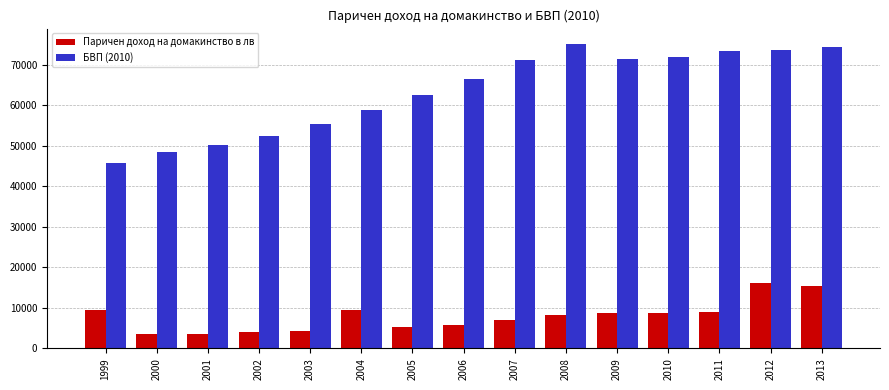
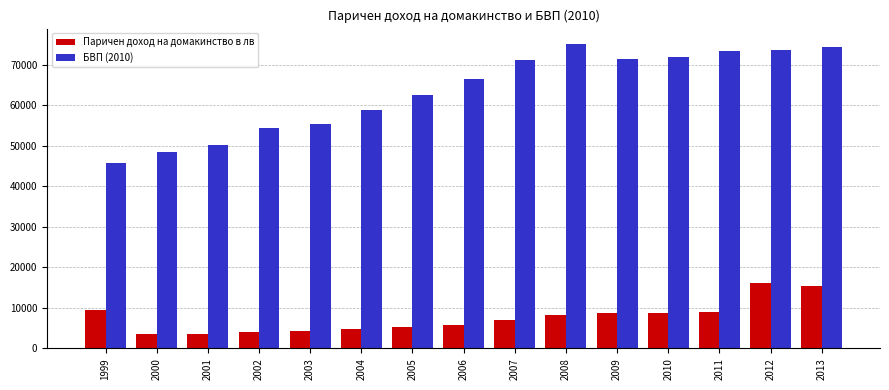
  {
    "Паричен доход на домакинство в лв": {
      "1999": 9000,
      "2000": 4000,
      "2001": 4000,
      "2002": 4000,
      "2003": 4000,
-     "2004": 9000,
+     "2004": 5000,
      "2005": 5000,
      "2006": 6000,
      "2007": 7000,
      "2008": 8000,
      "2009": 9000,
      "2010": 9000,
      "2011": 9000,
      "2012": 16000,
      "2013": 15000
    },
    "БВП (2010)": {
      "1999": 46000,
      "2000": 48000,
      "2001": 50000,
-     "2002": 53000,
+     "2002": 55000,
      "2003": 55000,
      "2004": 59000,
      "2005": 62000,
      "2006": 67000,
      "2007": 71000,
      "2008": 75000,
      "2009": 71000,
      "2010": 72000,
      "2011": 73000,
      "2012": 74000,
      "2013": 74000
    }
  }
